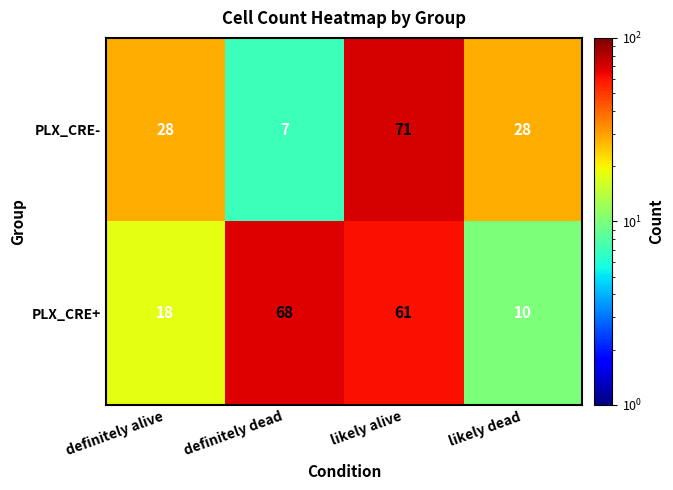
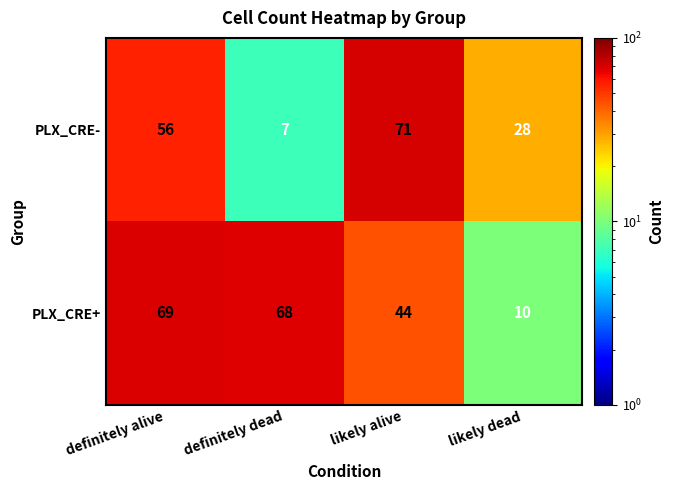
  {
    "PLX_CRE-": {
-     "definitely alive": 28,
+     "definitely alive": 56,
      "definitely dead": 7,
      "likely alive": 71,
      "likely dead": 28
    },
    "PLX_CRE+": {
-     "definitely alive": 18,
+     "definitely alive": 69,
      "definitely dead": 68,
-     "likely alive": 61,
+     "likely alive": 44,
      "likely dead": 10
    }
  }
